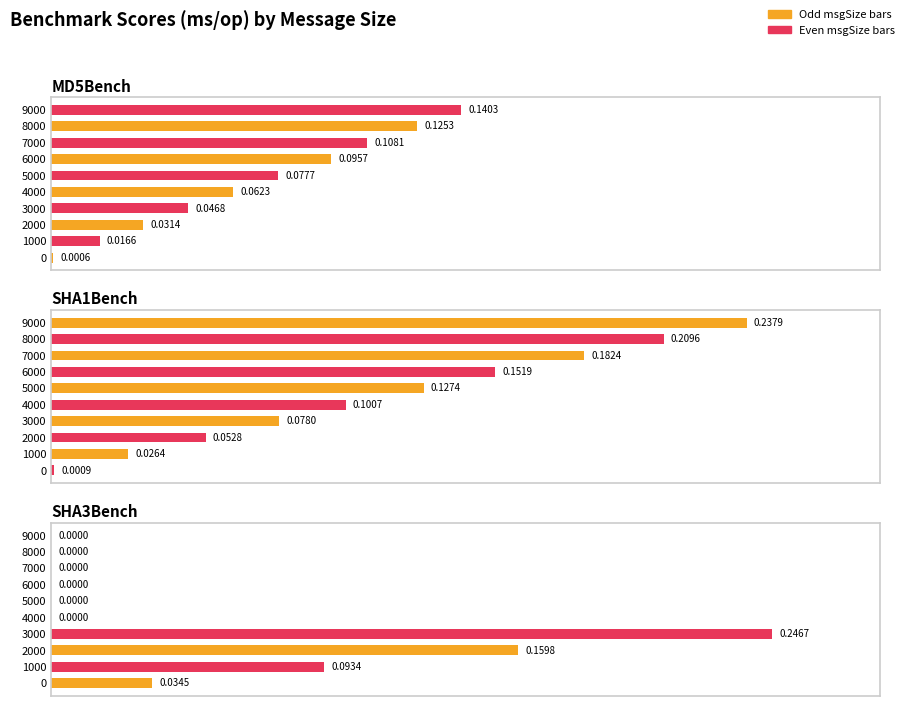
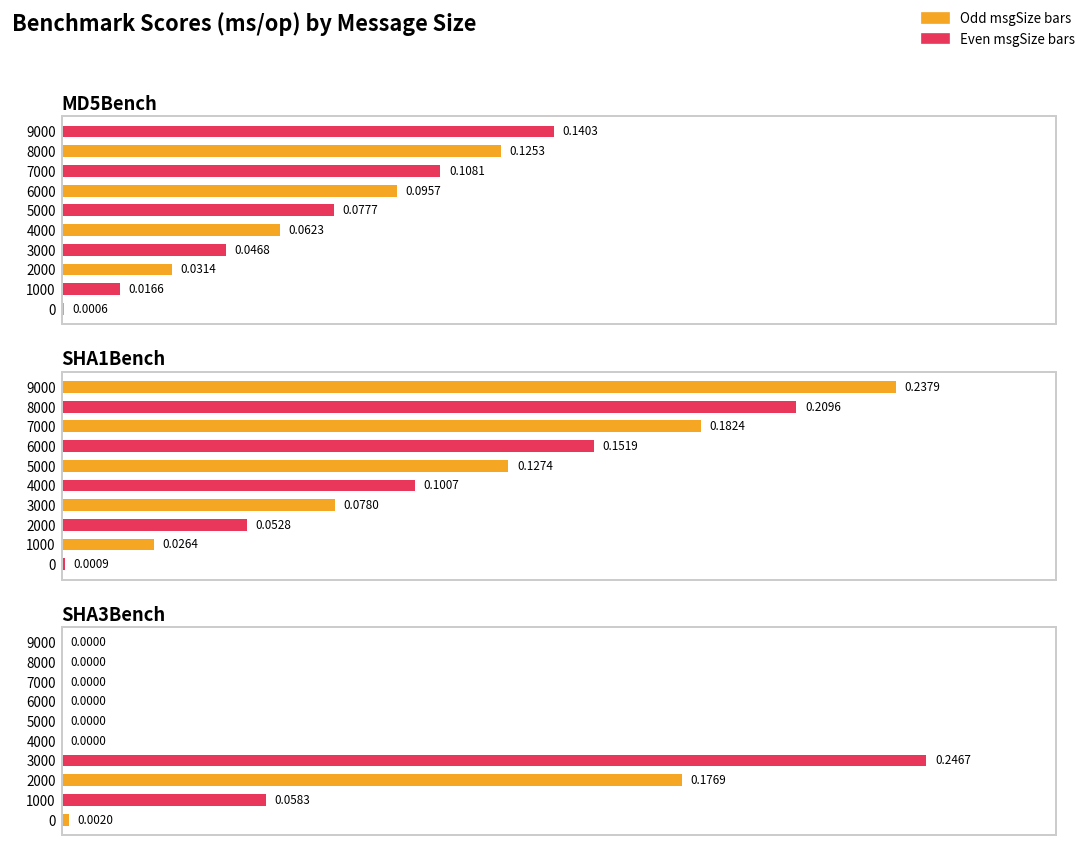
  {
    "MD5Bench": {
      "9000": 0.1403,
      "8000": 0.1253,
      "7000": 0.1081,
      "6000": 0.0957,
      "5000": 0.0777,
      "4000": 0.0623,
      "3000": 0.0468,
      "2000": 0.0314,
      "1000": 0.0166,
      "0": 0.0006
    },
    "SHA1Bench": {
      "9000": 0.2379,
      "8000": 0.2096,
      "7000": 0.1824,
      "6000": 0.1519,
      "5000": 0.1274,
      "4000": 0.1007,
      "3000": 0.0780,
      "2000": 0.0528,
      "1000": 0.0264,
      "0": 0.0009
    },
    "SHA3Bench": {
      "9000": 0.0000,
      "8000": 0.0000,
      "7000": 0.0000,
      "6000": 0.0000,
      "5000": 0.0000,
      "4000": 0.0000,
      "3000": 0.2467,
-     "2000": 0.1598,
-     "1000": 0.0934,
-     "0": 0.0345
+     "2000": 0.1769,
+     "1000": 0.0583,
+     "0": 0.0020
    }
  }
